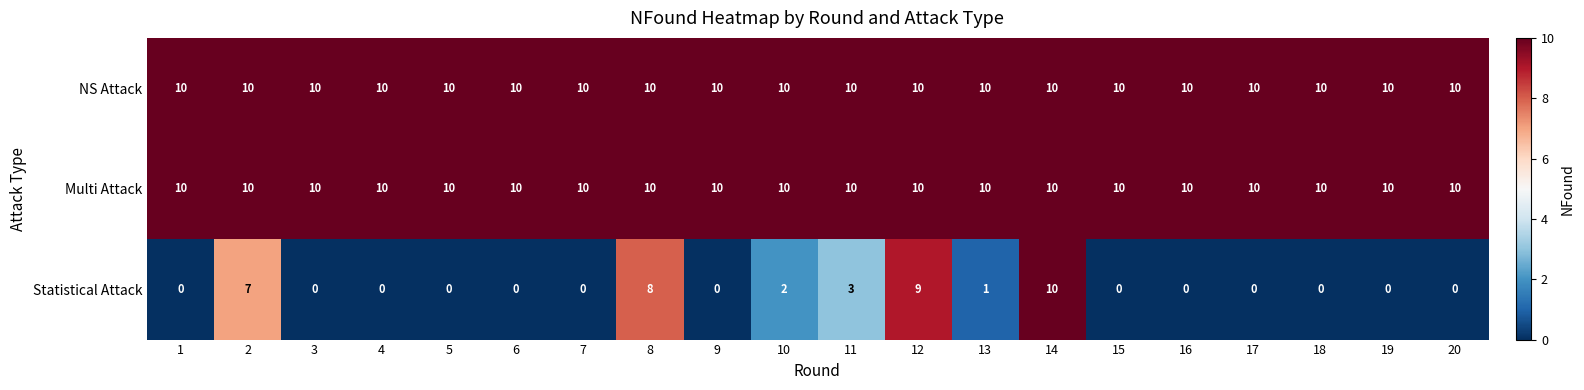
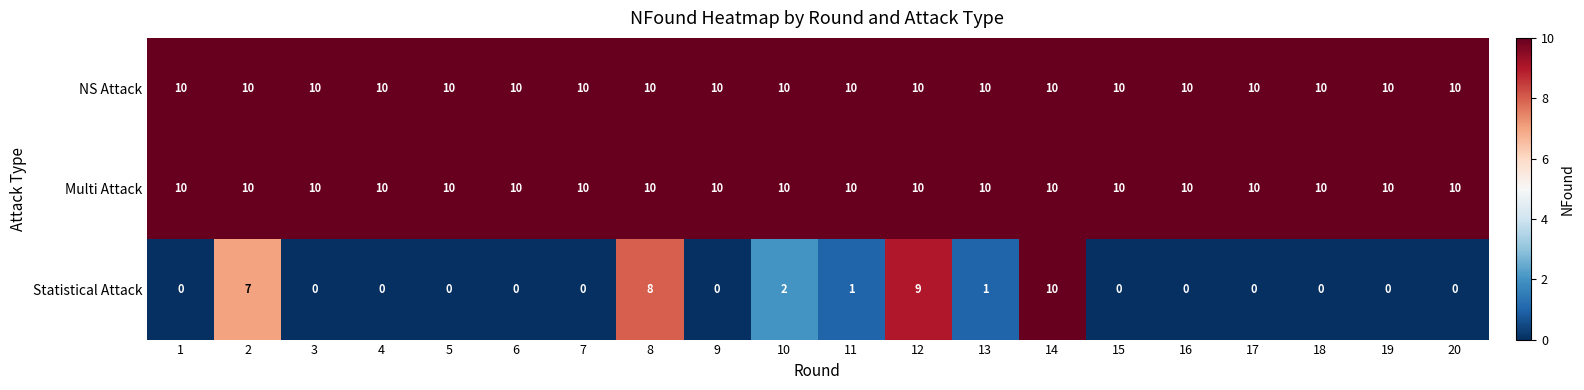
  {
    "NS Attack": {
      "1": 10,
      "2": 10,
      "3": 10,
      "4": 10,
      "5": 10,
      "6": 10,
      "7": 10,
      "8": 10,
      "9": 10,
      "10": 10,
      "11": 10,
      "12": 10,
      "13": 10,
      "14": 10,
      "15": 10,
      "16": 10,
      "17": 10,
      "18": 10,
      "19": 10,
      "20": 10
    },
    "Multi Attack": {
      "1": 10,
      "2": 10,
      "3": 10,
      "4": 10,
      "5": 10,
      "6": 10,
      "7": 10,
      "8": 10,
      "9": 10,
      "10": 10,
      "11": 10,
      "12": 10,
      "13": 10,
      "14": 10,
      "15": 10,
      "16": 10,
      "17": 10,
      "18": 10,
      "19": 10,
      "20": 10
    },
    "Statistical Attack": {
      "1": 0,
      "2": 7,
      "3": 0,
      "4": 0,
      "5": 0,
      "6": 0,
      "7": 0,
      "8": 8,
      "9": 0,
      "10": 2,
-     "11": 3,
+     "11": 1,
      "12": 9,
      "13": 1,
      "14": 10,
      "15": 0,
      "16": 0,
      "17": 0,
      "18": 0,
      "19": 0,
      "20": 0
    }
  }
